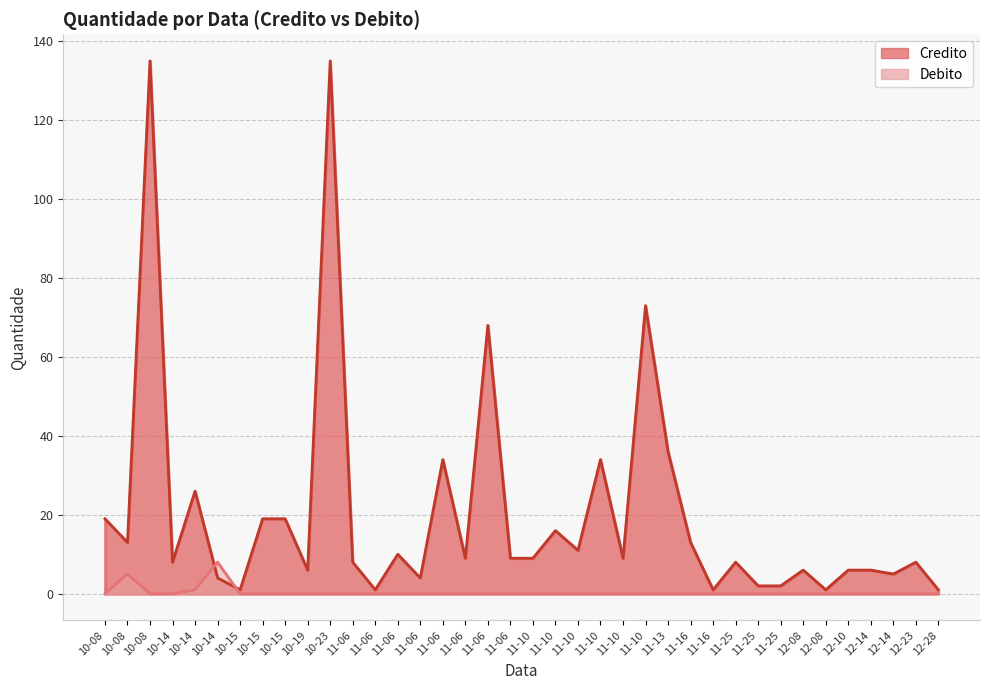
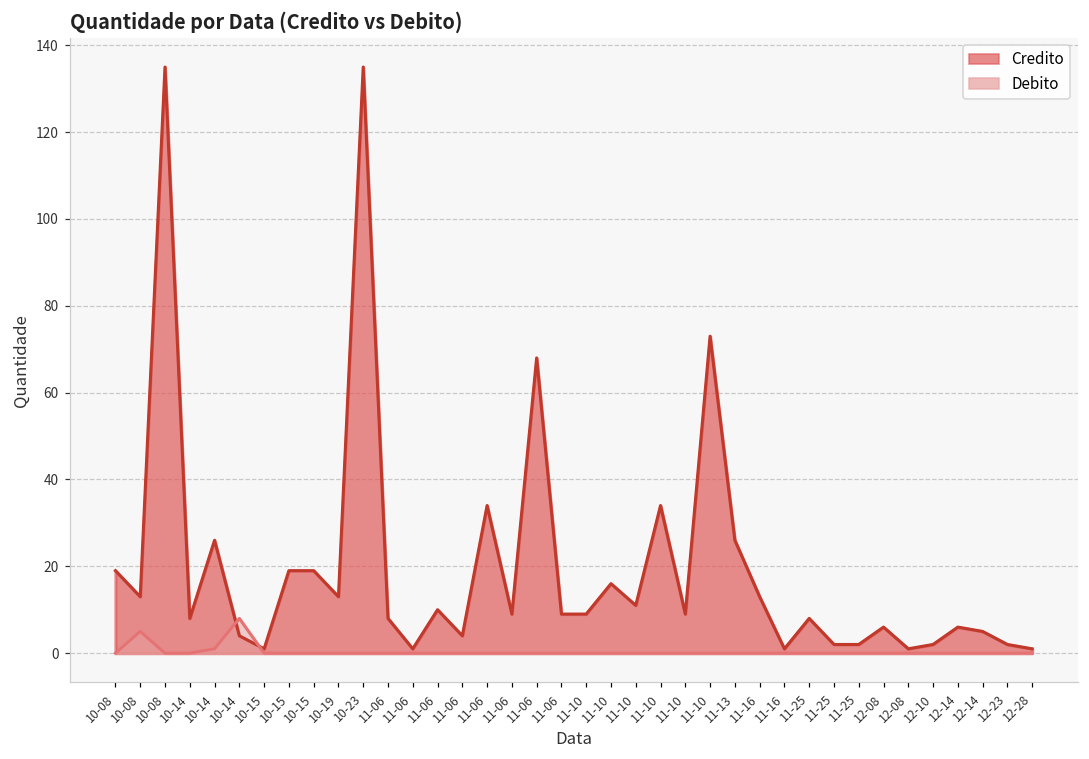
  {
    "Credito": {
-     "10-19": 6,
+     "10-19": 13,
      "10-23": 135,
-     "11-13": 36,
-     "12-10": 6,
-     "12-23": 8,
+     "11-13": 26,
+     "12-10": 2,
+     "12-23": 2,
      "12-28": 1
    },
    "Debito": {
      "10-19": 0,
      "10-23": 0,
      "11-13": 0,
      "12-10": 0,
      "12-23": 0,
      "12-28": 0
    }
  }
